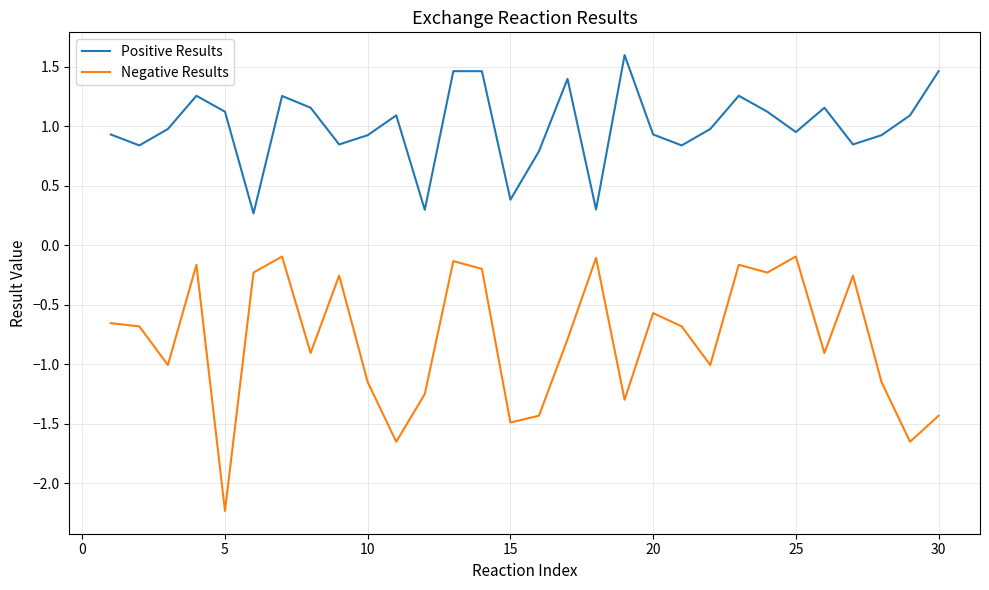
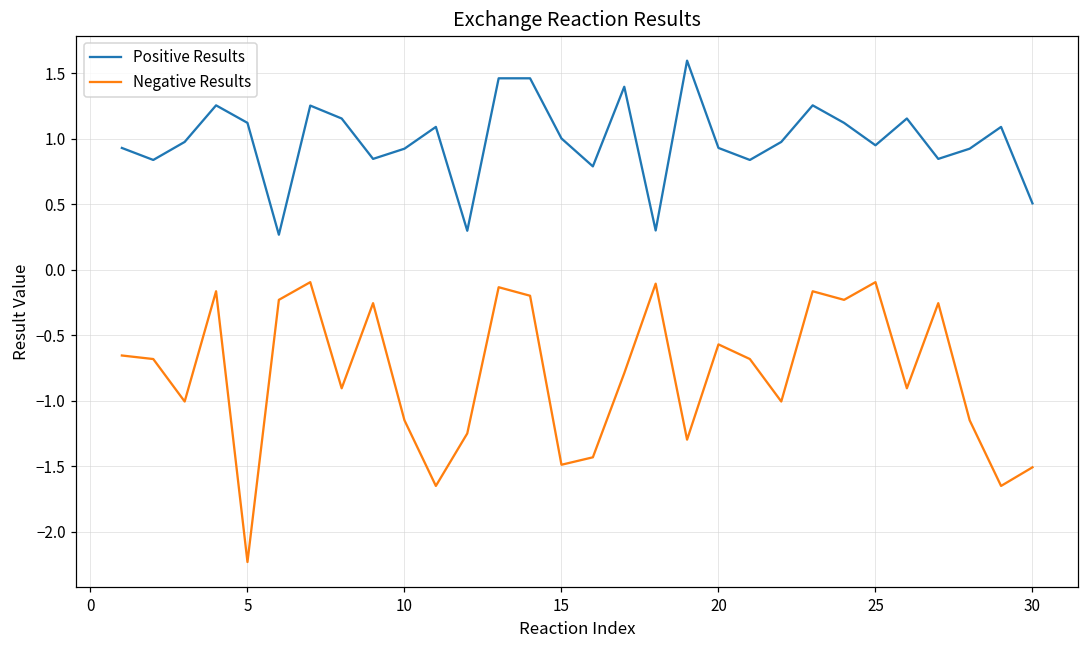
  {
    "Positive Results": {
      "5": 1.12,
      "10": 0.92,
-     "15": 0.38,
+     "15": 1.00,
      "20": 0.93,
      "25": 0.95,
-     "30": 1.46
+     "30": 0.51
    },
    "Negative Results": {
      "5": -2.23,
      "10": -1.15,
      "15": -1.49,
      "20": -0.57,
      "25": -0.10,
-     "30": -1.43
+     "30": -1.51
    }
  }
